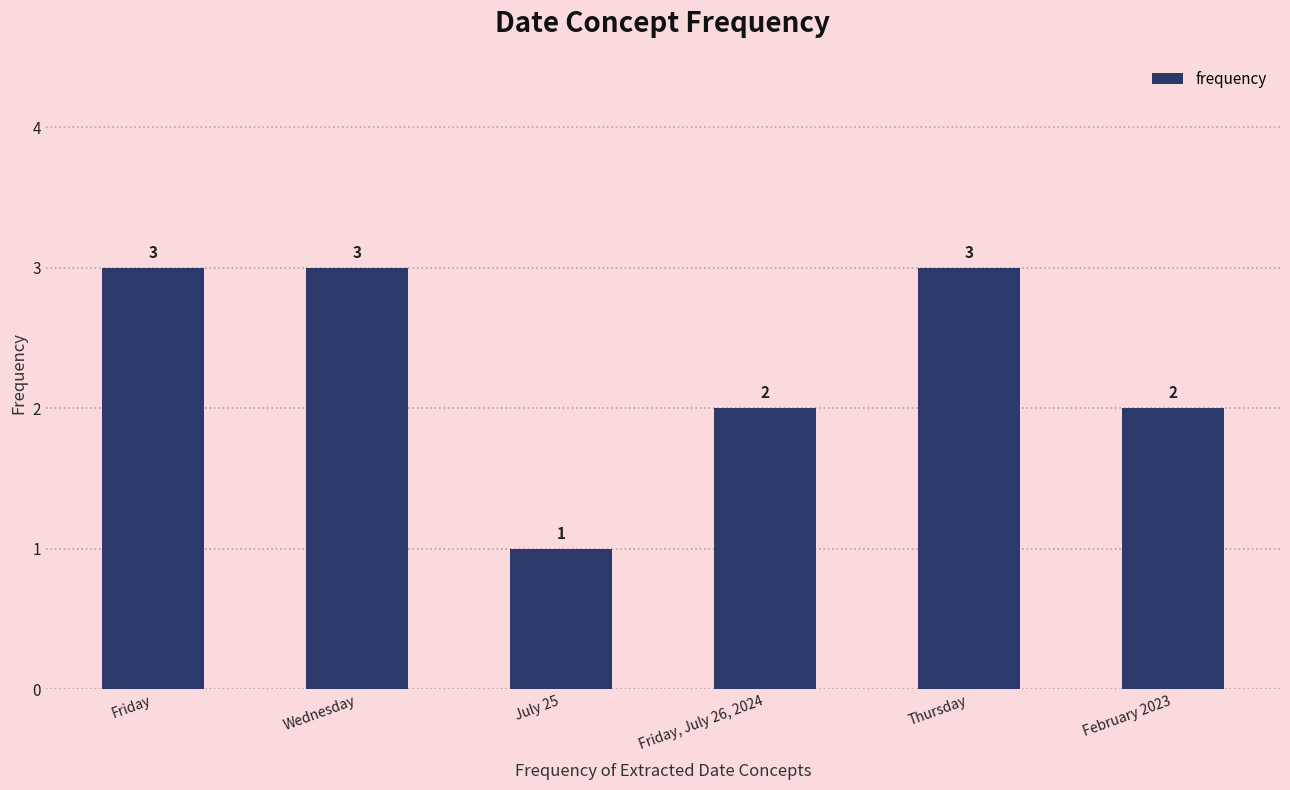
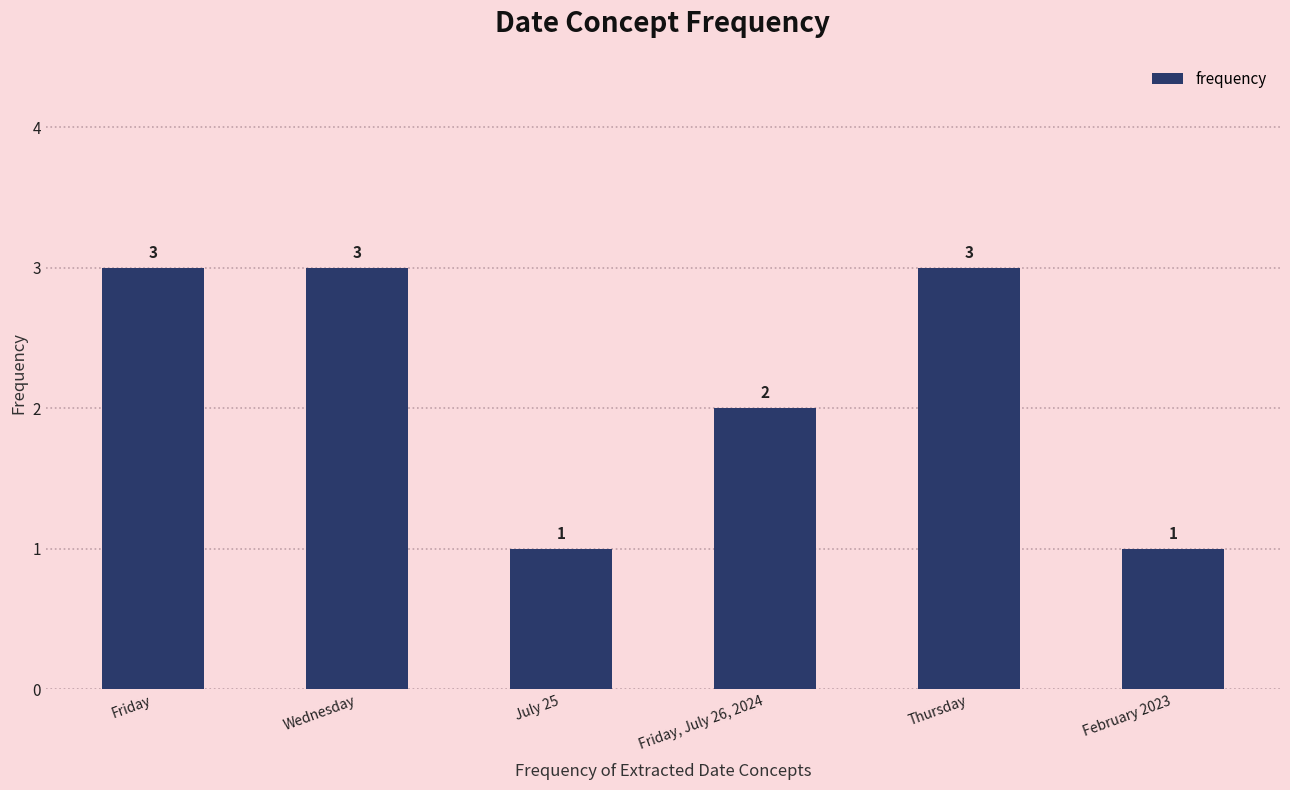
  {
    "Friday": 3,
    "Wednesday": 3,
    "July 25": 1,
    "Friday, July 26, 2024": 2,
    "Thursday": 3,
-   "February 2023": 2
+   "February 2023": 1
  }
